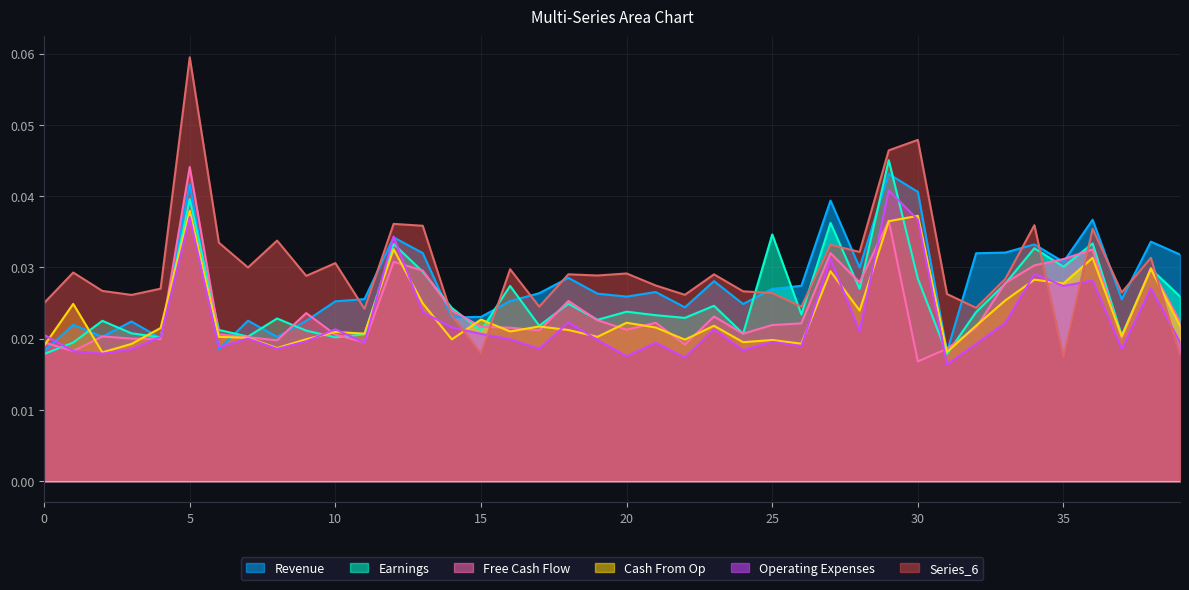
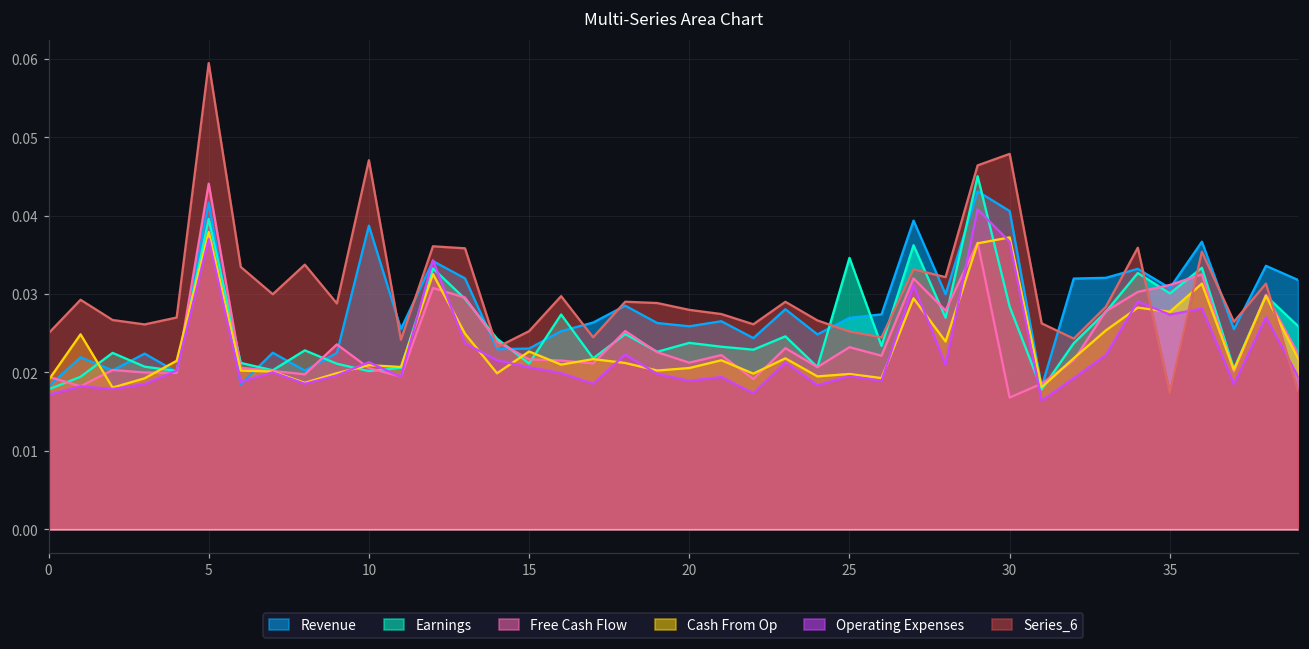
  {
    "Revenue": {
      "0": 0.018,
      "5": 0.042,
-     "10": 0.025,
+     "10": 0.039,
      "15": 0.023,
      "20": 0.026,
      "25": 0.027,
      "30": 0.041,
      "35": 0.031
    },
    "Earnings": {
      "0": 0.018,
      "5": 0.040,
      "10": 0.020,
      "15": 0.021,
      "20": 0.024,
      "25": 0.035,
      "30": 0.028,
      "35": 0.030
    },
    "Free Cash Flow": {
      "0": 0.019,
      "5": 0.044,
      "10": 0.021,
      "15": 0.022,
      "20": 0.021,
-     "25": 0.022,
+     "25": 0.023,
      "30": 0.017,
      "35": 0.031
    },
    "Cash From Op": {
      "0": 0.019,
      "5": 0.038,
      "10": 0.021,
      "15": 0.023,
-     "20": 0.022,
+     "20": 0.021,
      "30": 0.037,
      "35": 0.028
    },
    "Operating Expenses": {
-     "0": 0.021,
+     "0": 0.017,
      "5": 0.037,
      "10": 0.021,
      "15": 0.021,
-     "20": 0.018,
+     "20": 0.019,
      "30": 0.037,
      "35": 0.027
    },
    "Series_6": {
      "0": 0.025,
      "5": 0.059,
-     "10": 0.031,
-     "15": 0.018,
-     "20": 0.029,
-     "25": 0.026,
+     "10": 0.047,
+     "15": 0.025,
+     "20": 0.028,
+     "25": 0.025,
      "30": 0.048,
      "35": 0.017
    }
  }
